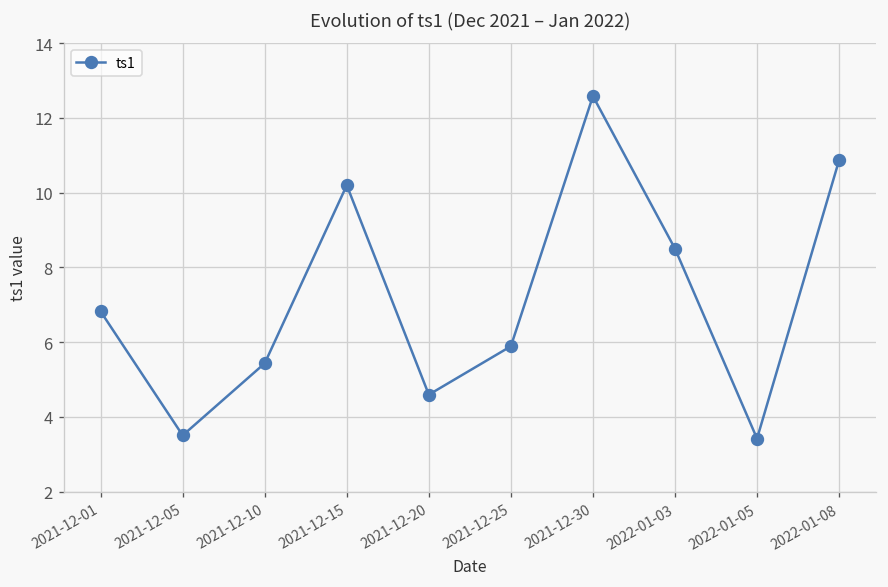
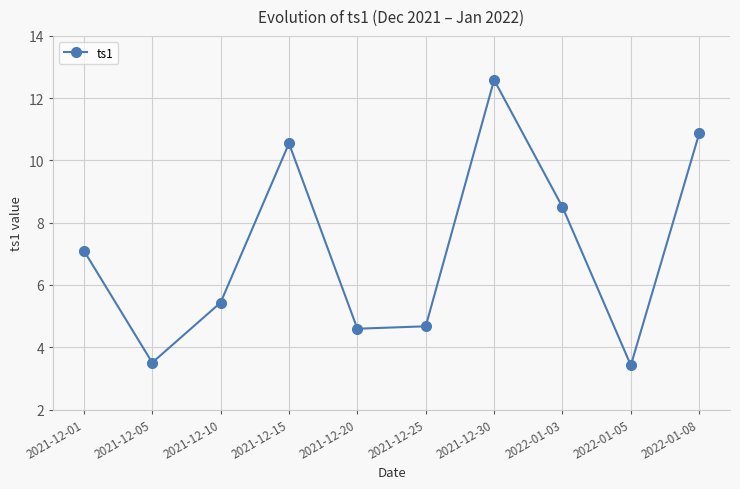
  {
-   "2021-12-01": 6.8,
+   "2021-12-01": 7.1,
    "2021-12-05": 3.5,
    "2021-12-10": 5.4,
-   "2021-12-15": 10.2,
+   "2021-12-15": 10.5,
    "2021-12-20": 4.6,
-   "2021-12-25": 5.9,
+   "2021-12-25": 4.7,
    "2021-12-30": 12.6,
    "2022-01-03": 8.5,
    "2022-01-05": 3.4,
    "2022-01-08": 10.9
  }
